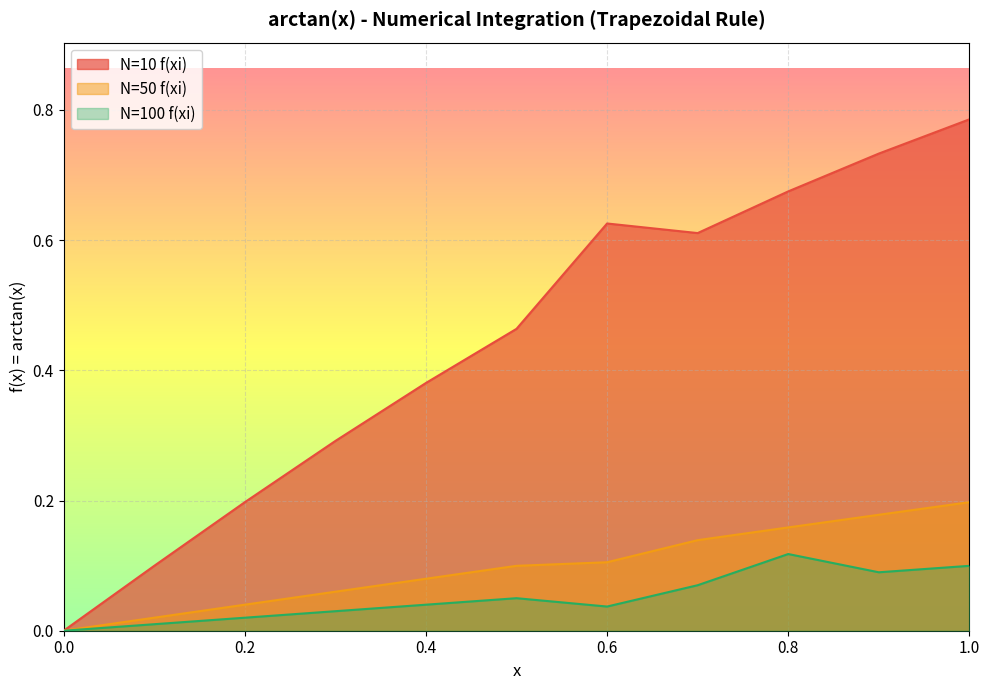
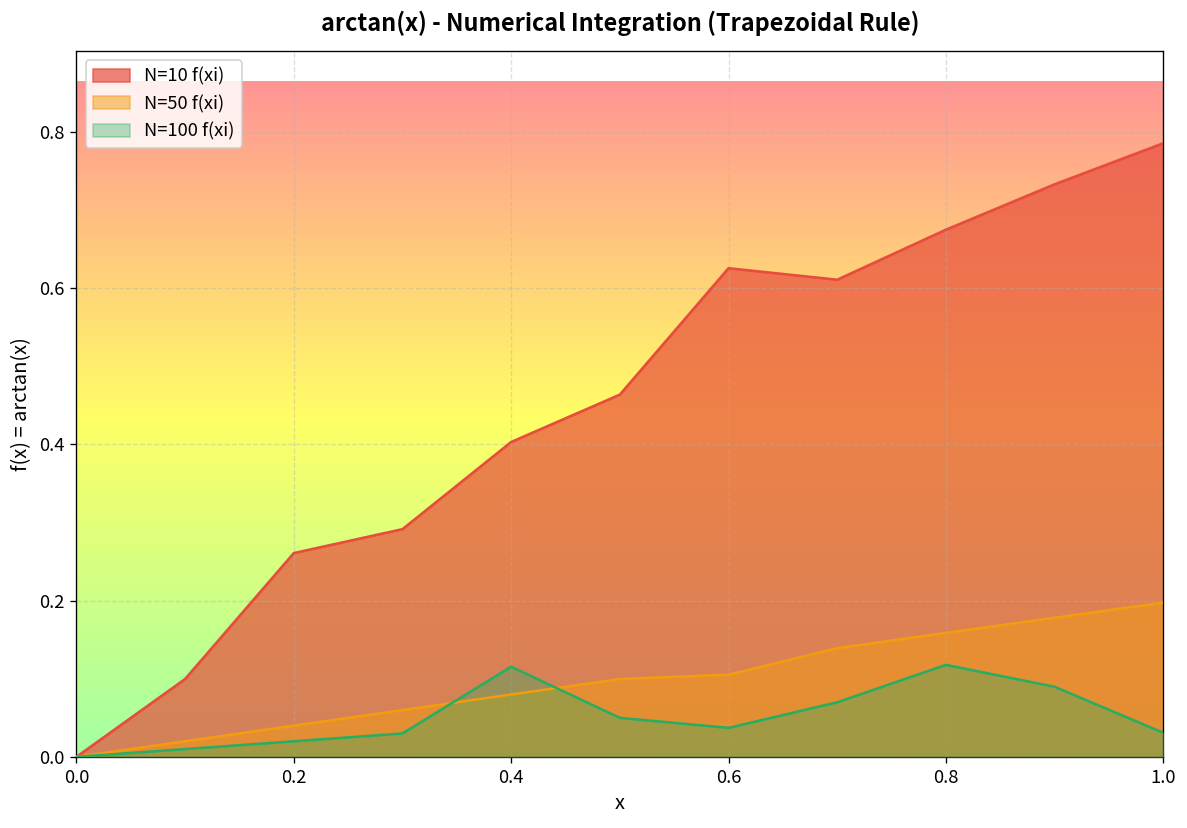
  {
    "N=10 f(xi)": {
-     "0.2": 0.20,
-     "0.4": 0.38,
+     "0.2": 0.26,
+     "0.4": 0.40,
      "0.6": 0.63,
      "0.8": 0.67,
      "1.0": 0.79
    },
    "N=50 f(xi)": {
      "0.2": 0.04,
      "0.4": 0.08,
      "0.6": 0.11,
      "0.8": 0.16,
      "1.0": 0.20
    },
    "N=100 f(xi)": {
      "0.2": 0.02,
-     "0.4": 0.04,
+     "0.4": 0.12,
      "0.6": 0.04,
      "0.8": 0.12,
-     "1.0": 0.10
+     "1.0": 0.03
    }
  }
